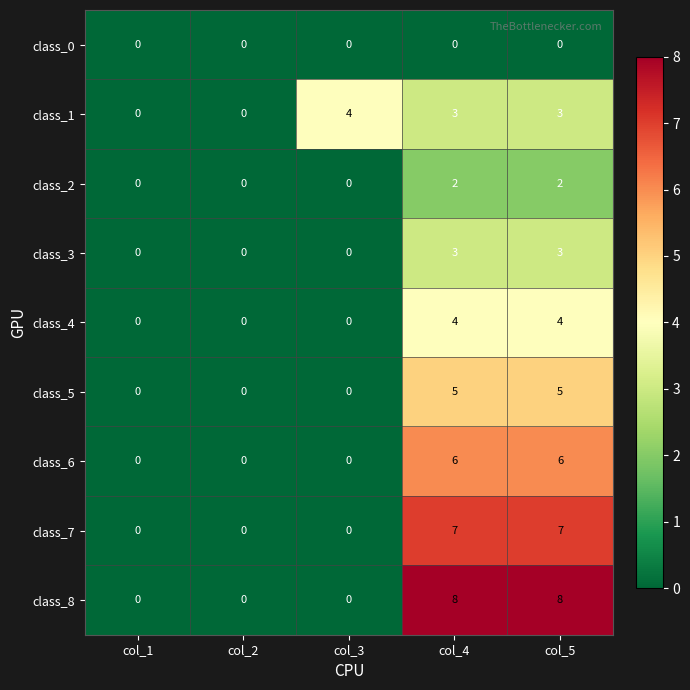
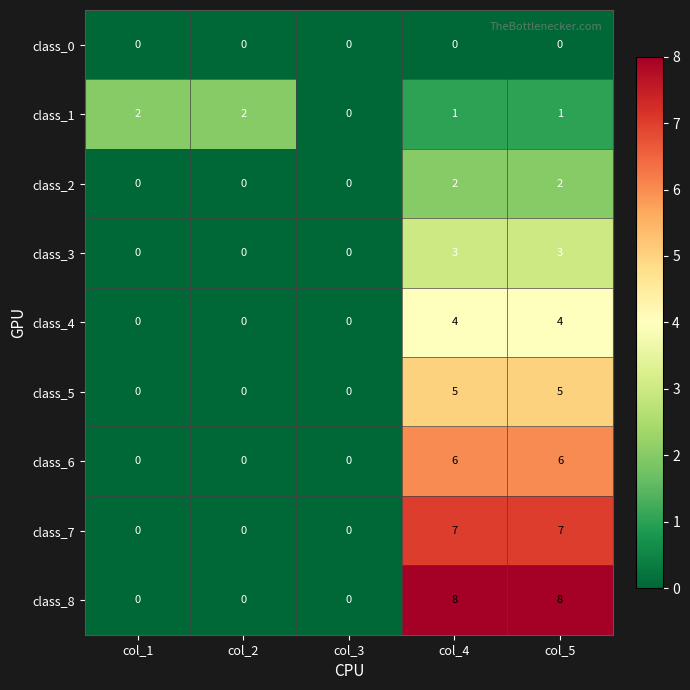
  {
    "class_0": {
      "col_1": 0,
      "col_2": 0,
      "col_3": 0,
      "col_4": 0
    },
    "class_1": {
-     "col_1": 0,
-     "col_2": 0,
-     "col_3": 4,
-     "col_4": 3,
-     "col_5": 3
+     "col_1": 2,
+     "col_2": 2,
+     "col_3": 0,
+     "col_4": 1,
+     "col_5": 1
    },
    "class_2": {
      "col_1": 0,
      "col_2": 0,
      "col_3": 0,
      "col_4": 2,
      "col_5": 2
    },
    "class_3": {
      "col_1": 0,
      "col_2": 0,
      "col_3": 0,
      "col_4": 3,
      "col_5": 3
    },
    "class_4": {
      "col_1": 0,
      "col_2": 0,
      "col_3": 0,
      "col_4": 4,
      "col_5": 4
    },
    "class_5": {
      "col_1": 0,
      "col_2": 0,
      "col_3": 0,
      "col_4": 5,
      "col_5": 5
    },
    "class_6": {
      "col_1": 0,
      "col_2": 0,
      "col_3": 0,
      "col_4": 6,
      "col_5": 6
    },
    "class_7": {
      "col_1": 0,
      "col_2": 0,
      "col_3": 0,
      "col_4": 7,
      "col_5": 7
    },
    "class_8": {
      "col_1": 0,
      "col_2": 0,
      "col_3": 0,
      "col_4": 8,
      "col_5": 8
    }
  }
